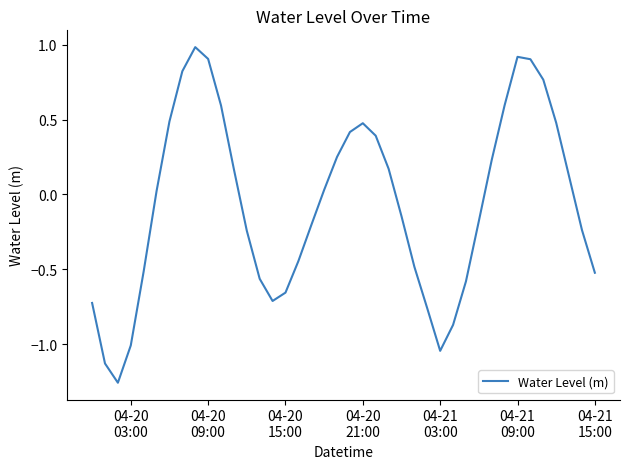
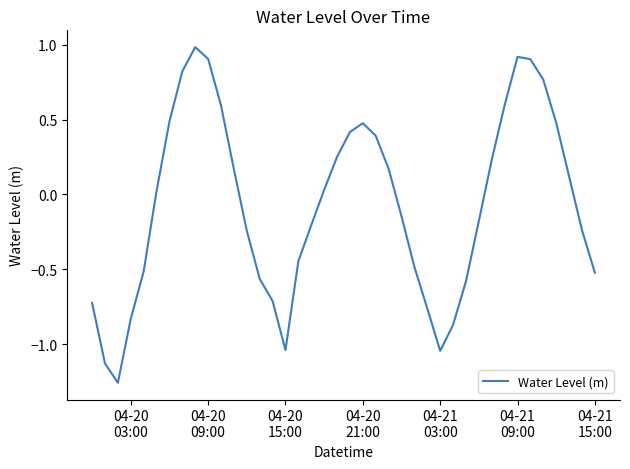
  {
-   "04-20 03:00": -1.01,
+   "04-20 03:00": -0.83,
    "04-20 09:00": 0.91,
-   "04-20 15:00": -0.66,
+   "04-20 15:00": -1.04,
    "04-20 21:00": 0.48,
    "04-21 03:00": -1.04,
    "04-21 09:00": 0.92,
    "04-21 15:00": -0.52
  }
